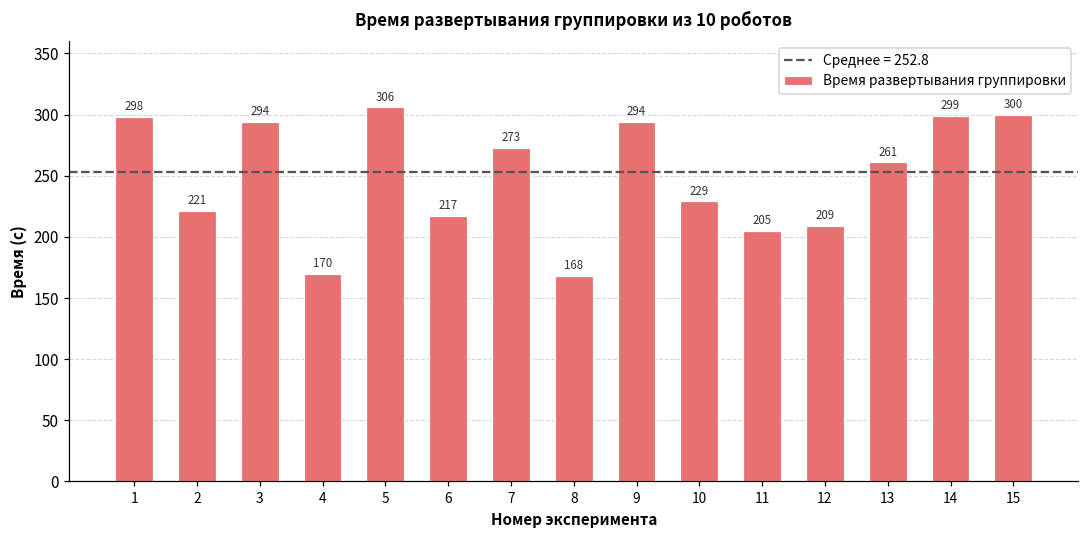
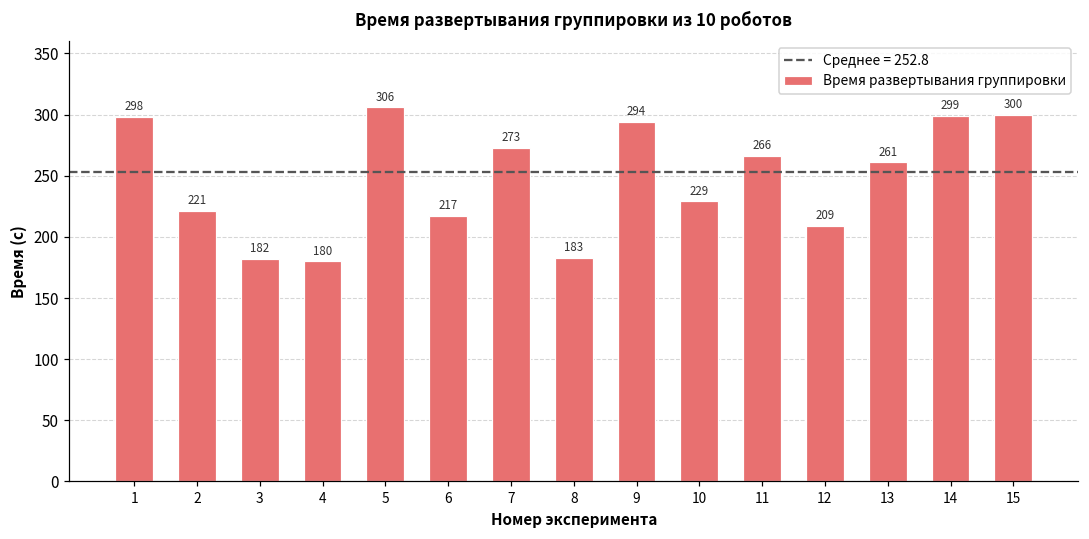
  {
    "1": 298,
    "2": 221,
-   "3": 294,
-   "4": 170,
+   "3": 182,
+   "4": 180,
    "5": 306,
    "6": 217,
    "7": 273,
-   "8": 168,
+   "8": 183,
    "9": 294,
    "10": 229,
-   "11": 205,
+   "11": 266,
    "12": 209,
    "13": 261,
    "14": 299,
    "15": 300
  }
